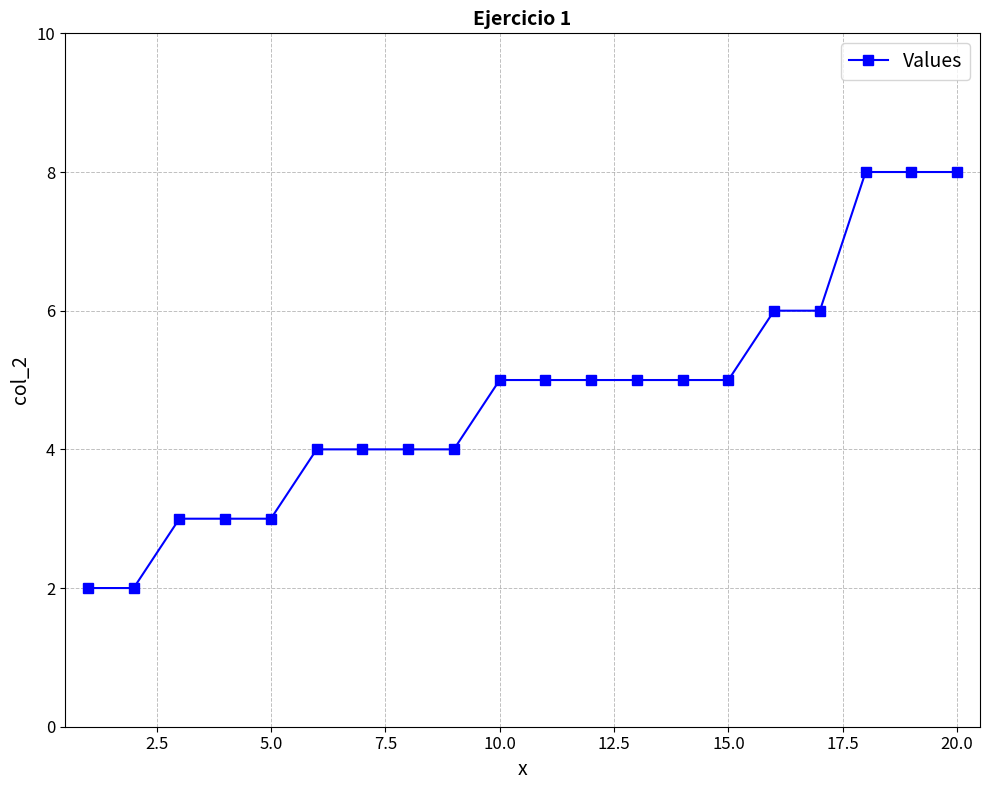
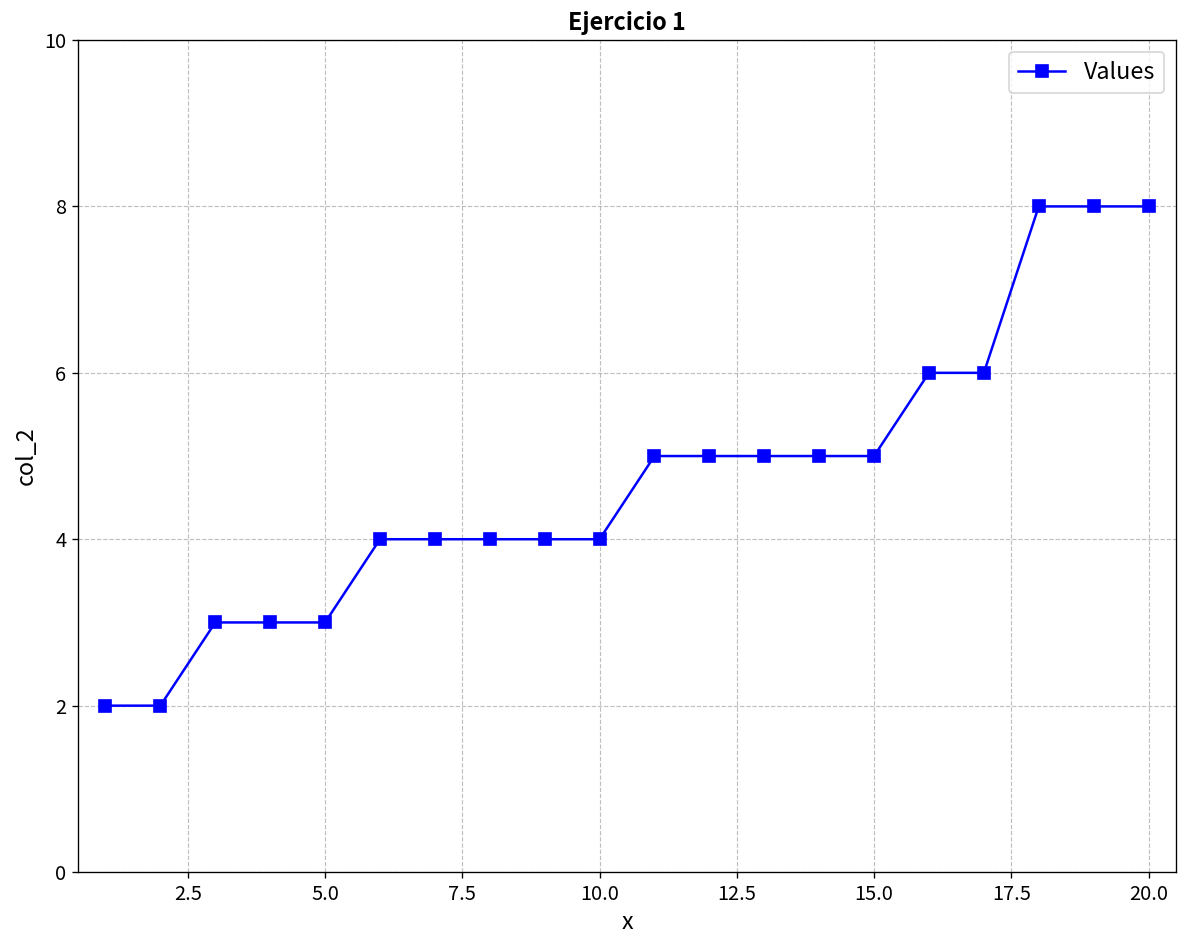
  {
    "5.0": 3,
-   "10.0": 5,
+   "10.0": 4,
    "15.0": 5,
    "20.0": 8
  }
